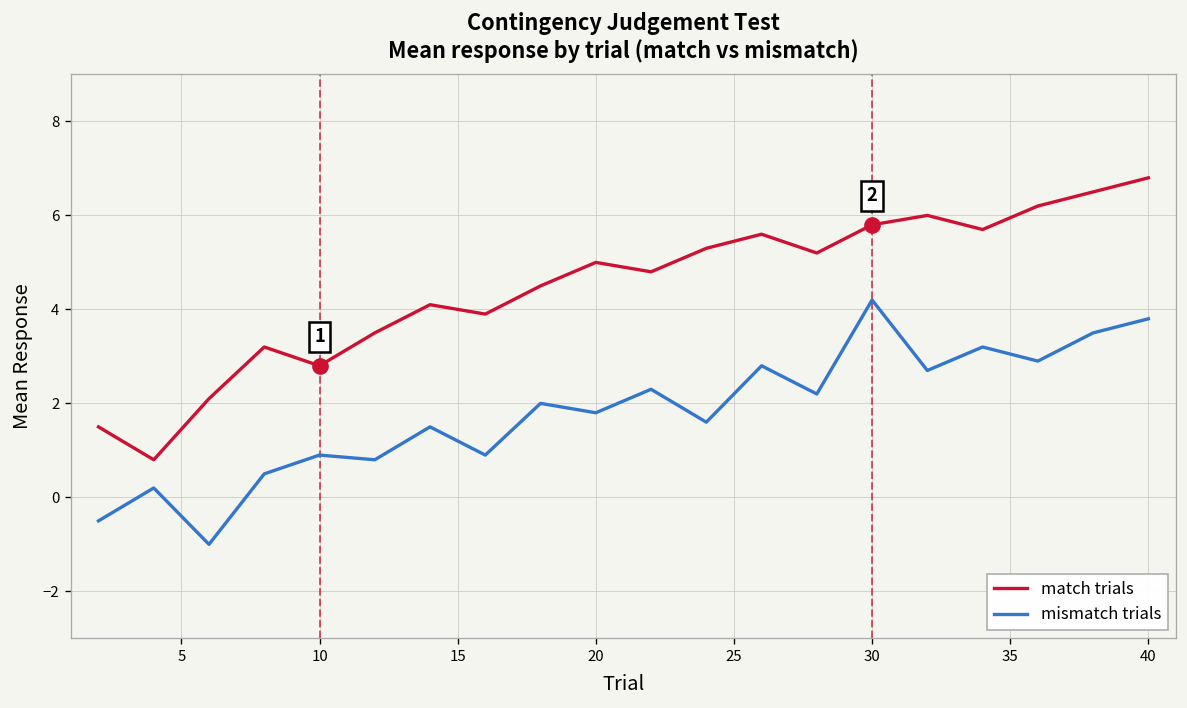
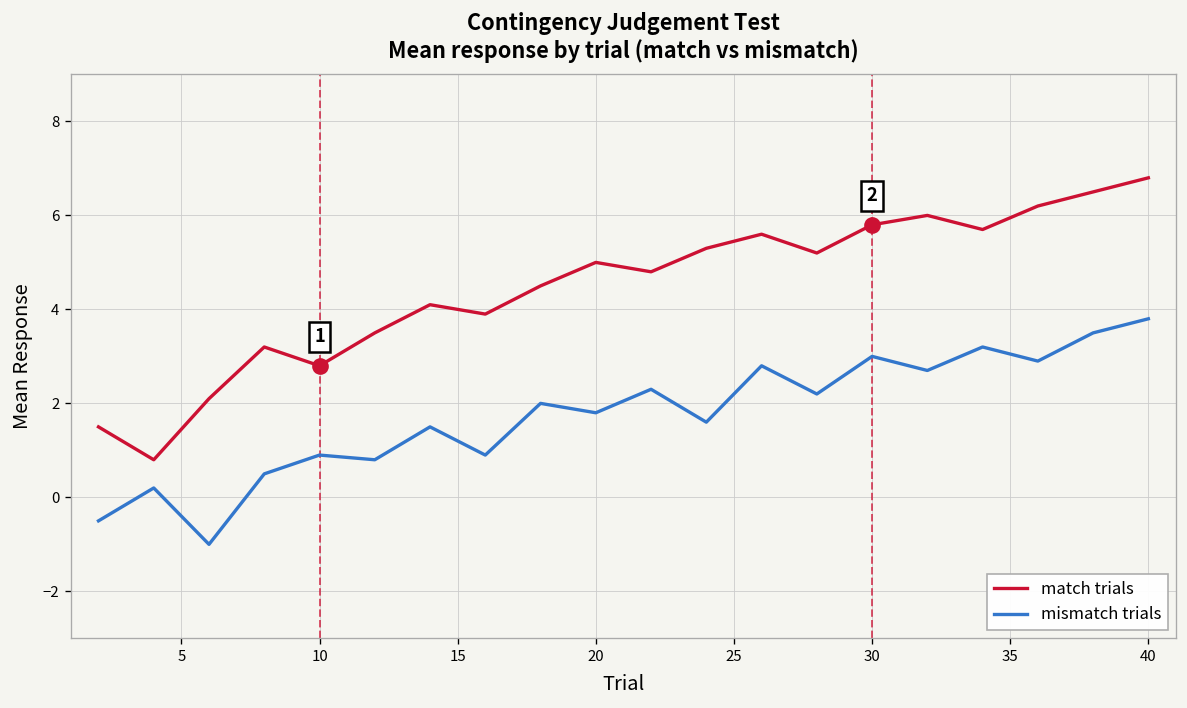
  {
    "mismatch trials": {
      "10": 0.9,
      "20": 1.8,
-     "30": 4.2,
+     "30": 3.0,
      "40": 3.8
    }
  }
